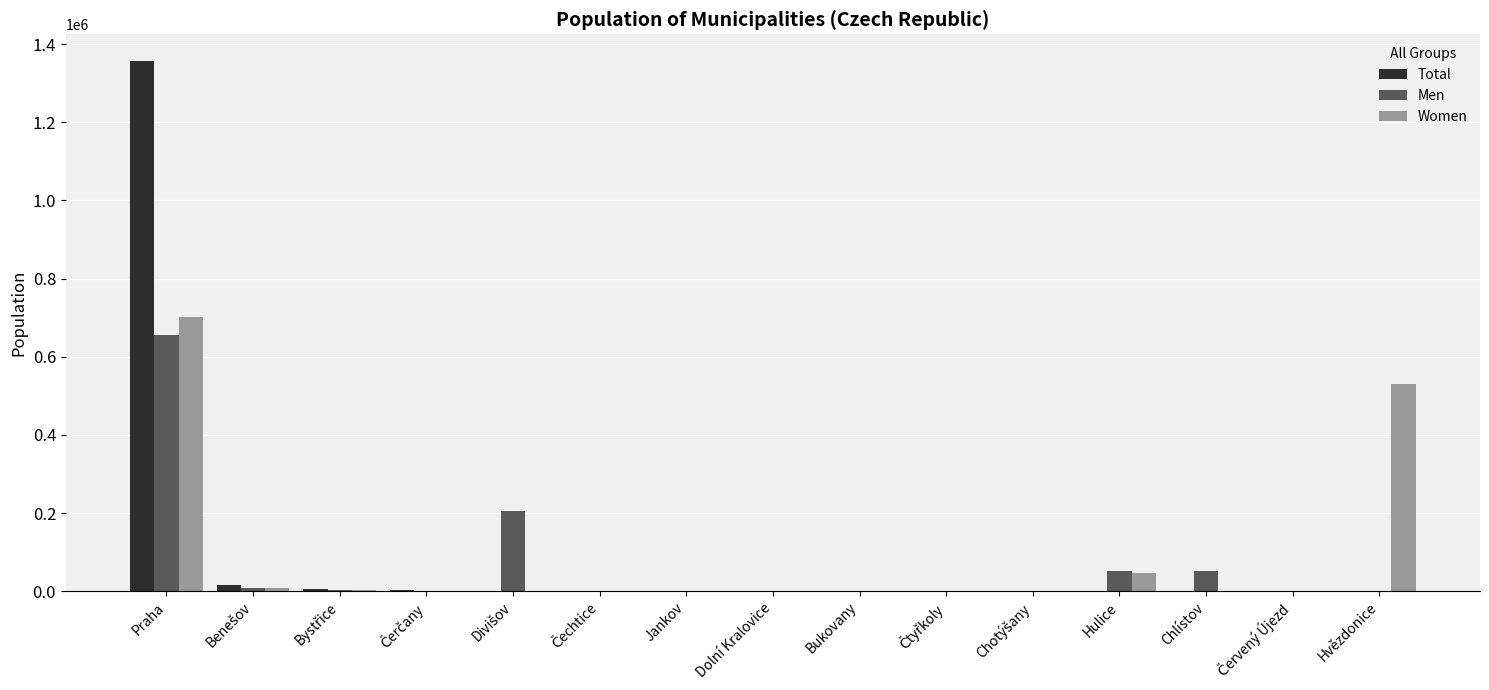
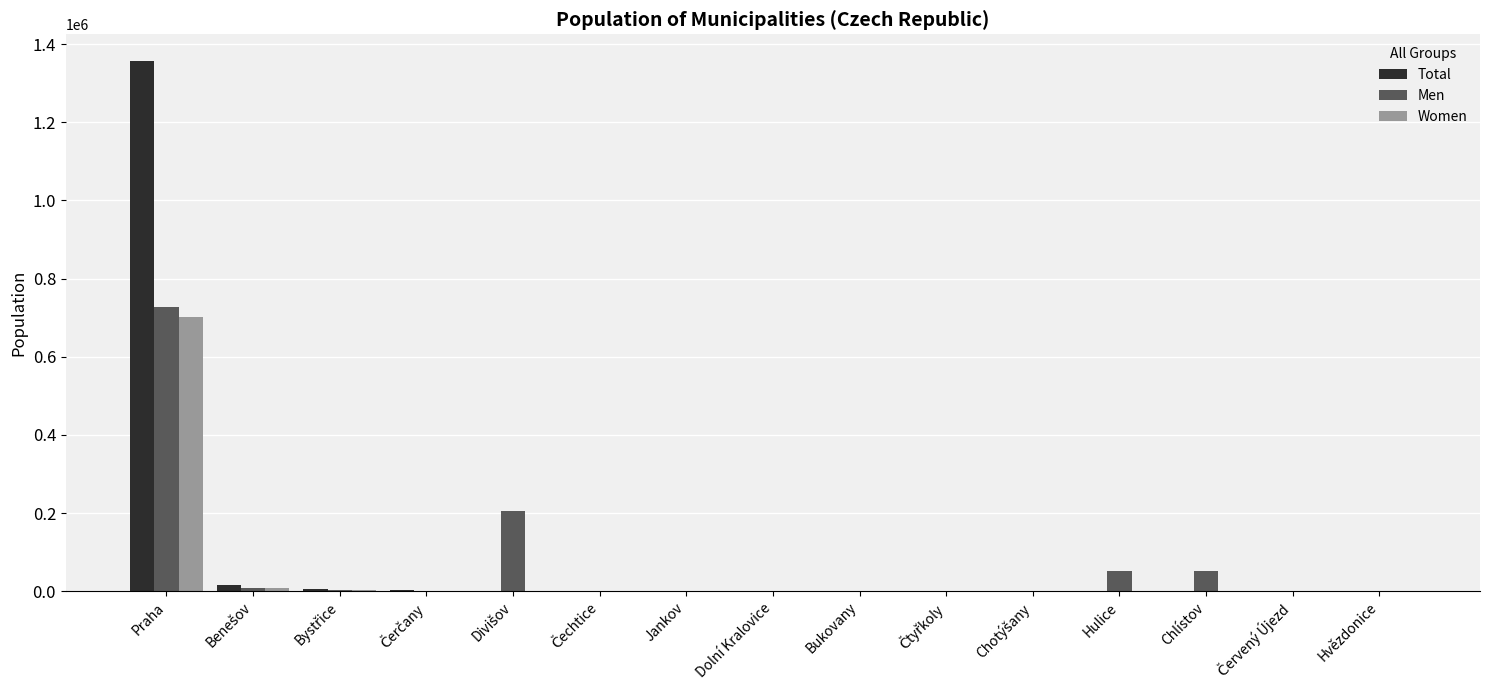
  {
    "Total": {
      "Praha": 1360000,
      "Benešov": 20000
    },
    "Men": {
-     "Praha": 660000,
+     "Praha": 730000,
      "Benešov": 10000,
      "Divišov": 210000,
      "Hulice": 50000,
      "Chlístov": 50000
    },
    "Women": {
      "Praha": 700000,
      "Benešov": 10000,
-     "Hulice": 50000,
-     "Hvězdonice": 530000
+     "Hulice": 0,
+     "Hvězdonice": 0
    }
  }
